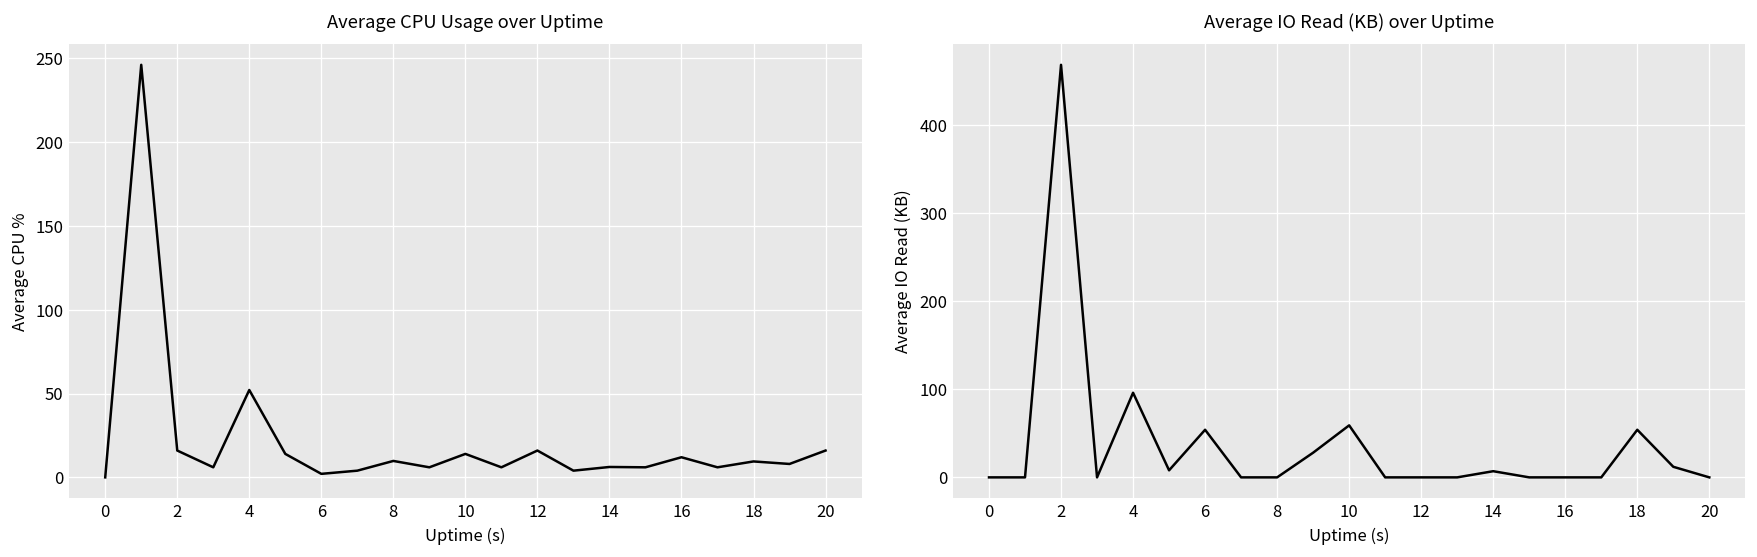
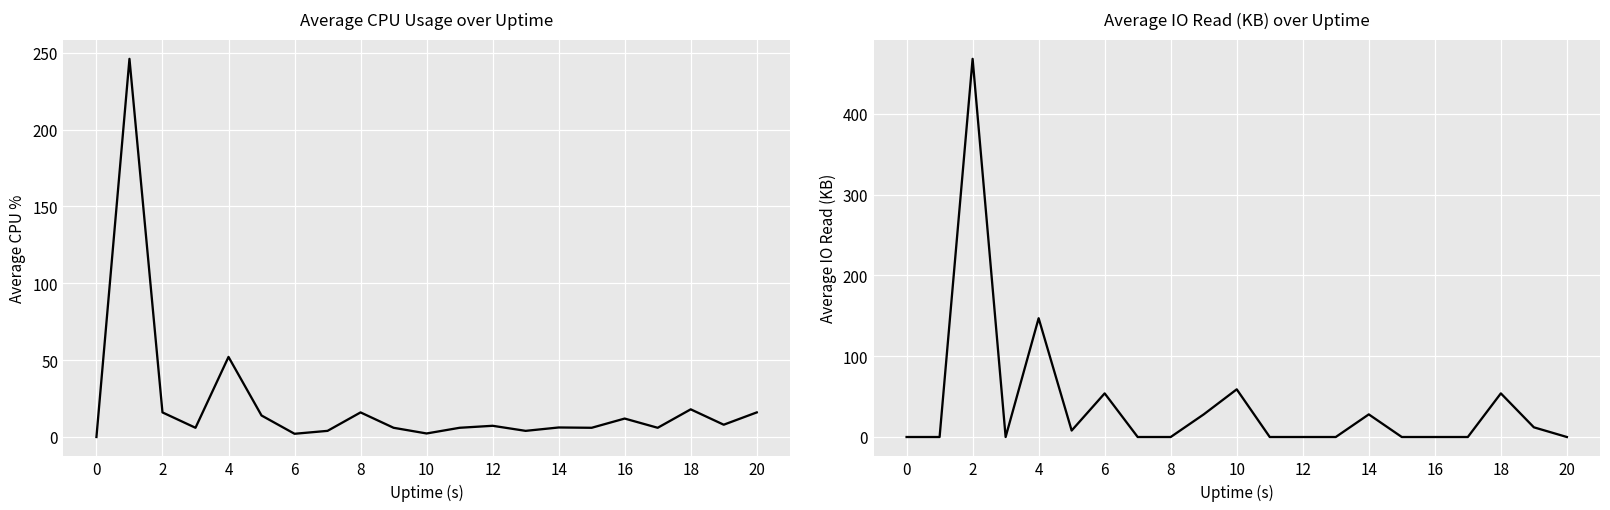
  {
    "Average CPU Usage over Uptime": {
      "0": 0,
      "2": 16,
      "4": 52,
      "6": 2,
-     "8": 10,
-     "10": 14,
-     "12": 16,
+     "8": 16,
+     "10": 2,
+     "12": 7,
      "14": 6,
      "16": 12,
-     "18": 10,
+     "18": 18,
      "20": 16
    },
    "Average IO Read (KB) over Uptime": {
      "0": 0,
      "2": 470,
-     "4": 100,
+     "4": 150,
      "6": 50,
      "8": 0,
      "10": 60,
      "12": 0,
-     "14": 10,
+     "14": 30,
      "16": 0,
      "18": 50,
      "20": 0
    }
  }
